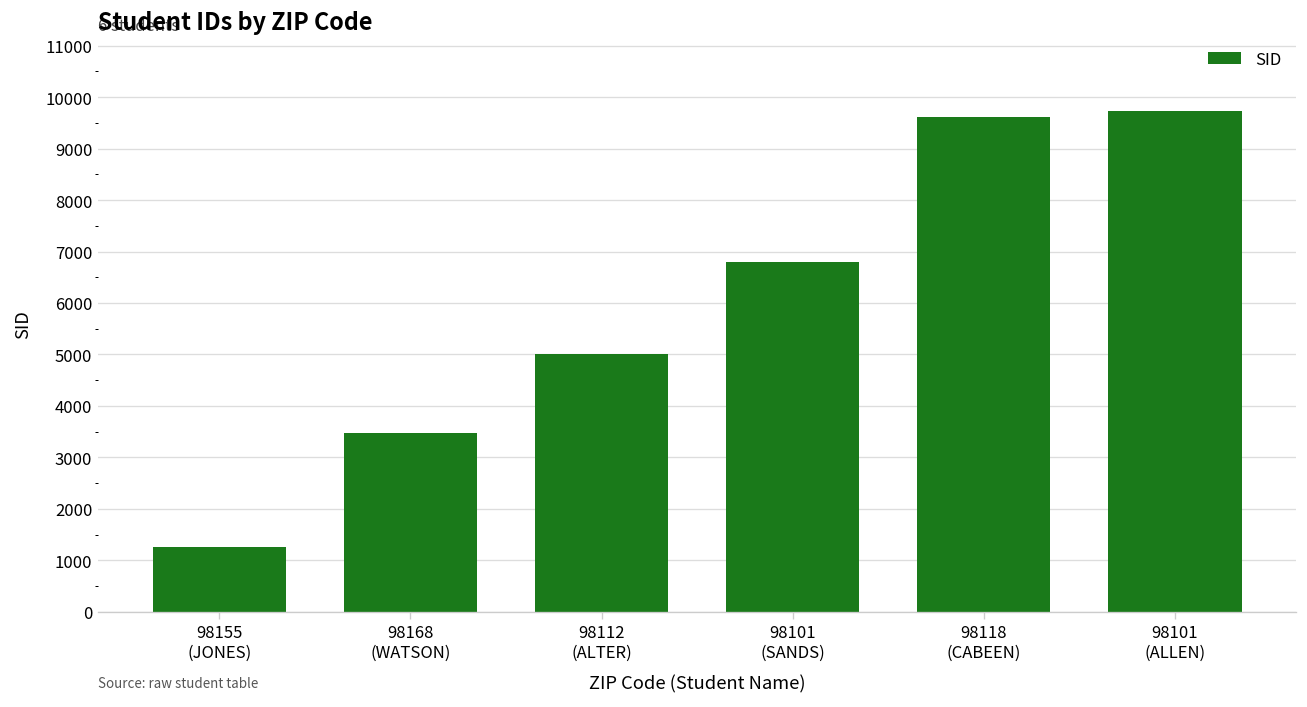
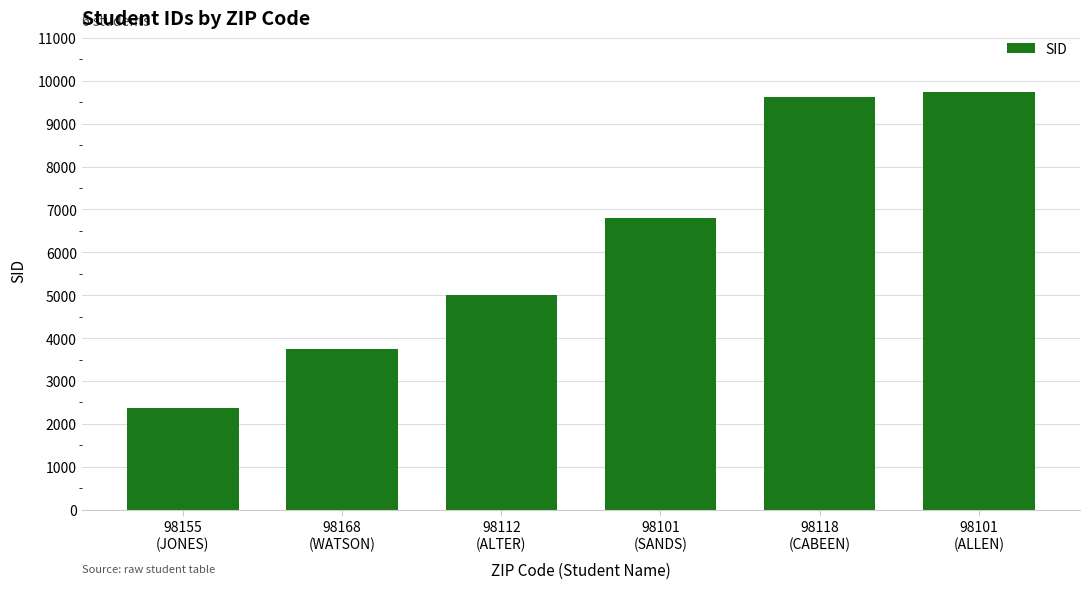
  {
-   "98155 (JONES)": 1300,
-   "98168 (WATSON)": 3500,
+   "98155 (JONES)": 2400,
+   "98168 (WATSON)": 3700,
    "98112 (ALTER)": 5000,
    "98101 (SANDS)": 6800,
    "98118 (CABEEN)": 9600,
    "98101 (ALLEN)": 9700
  }
